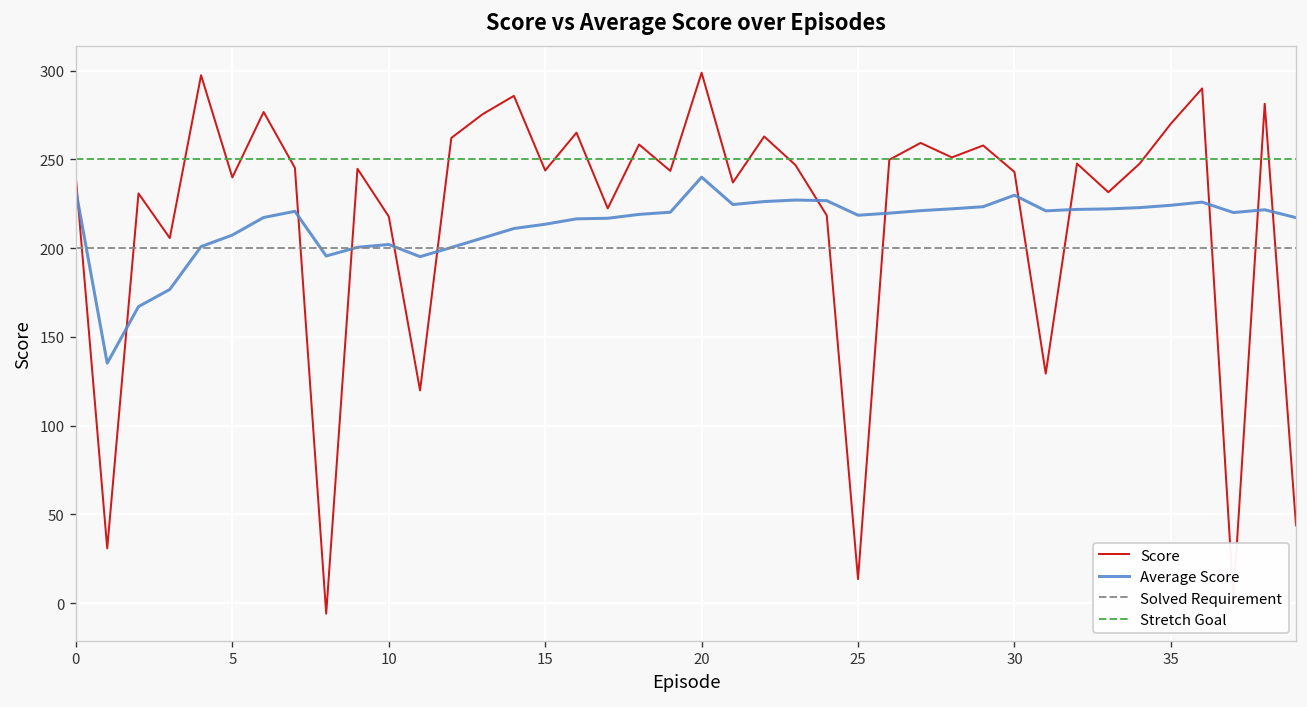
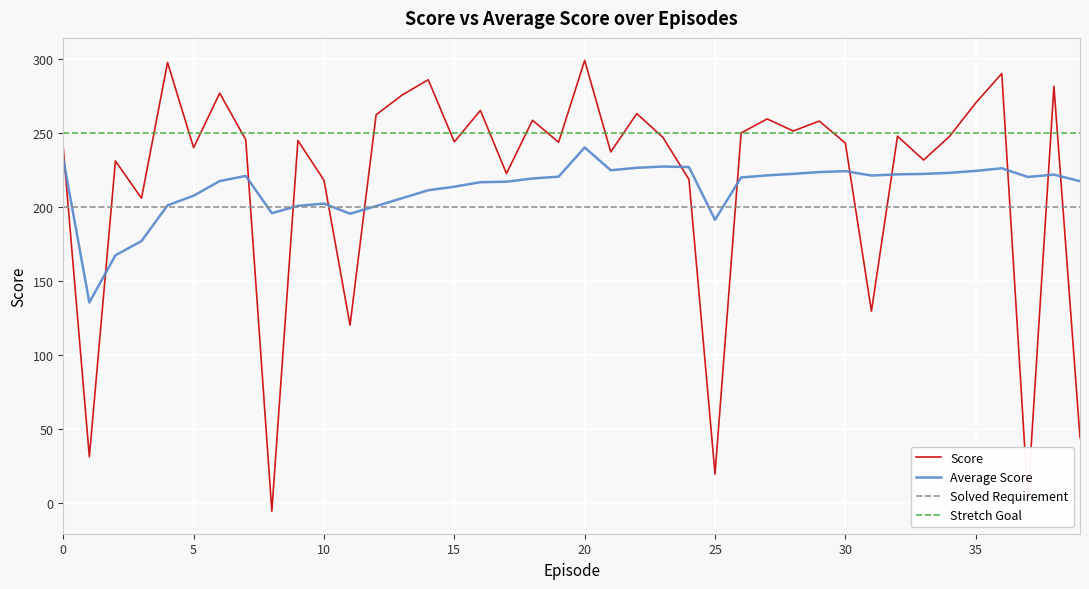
  {
    "Score": {
      "0": 240,
      "5": 240,
      "10": 218,
      "15": 244,
      "20": 299,
-     "25": 14,
+     "25": 19,
      "30": 243,
      "35": 270
    },
    "Average Score": {
      "0": 232,
      "5": 207,
      "10": 202,
      "15": 213,
      "20": 240,
-     "25": 219,
-     "30": 230,
+     "25": 191,
+     "30": 224,
      "35": 224
    },
    "Solved Requirement": {
      "0": 200,
      "5": 200,
      "10": 200,
      "15": 200,
      "20": 200,
      "25": 200,
      "30": 200,
      "35": 200
    },
    "Stretch Goal": {
      "0": 250,
      "5": 250,
      "10": 250,
      "15": 250,
      "20": 250,
      "25": 250,
      "30": 250,
      "35": 250
    }
  }
